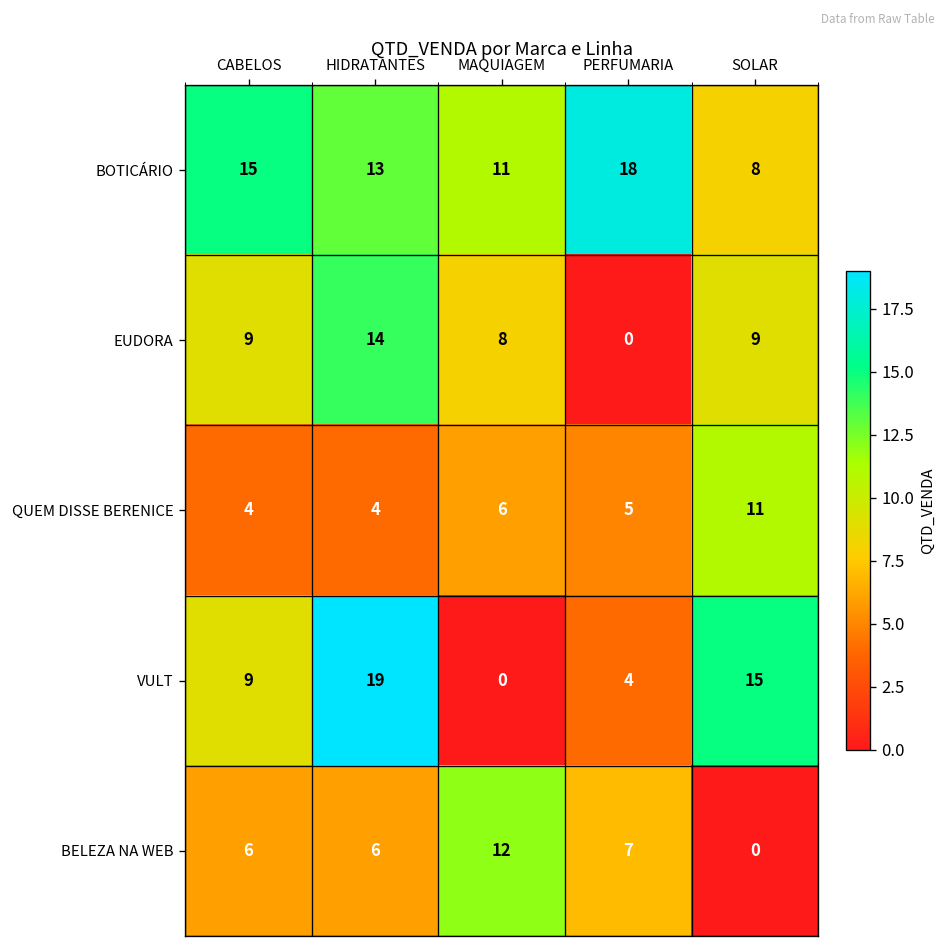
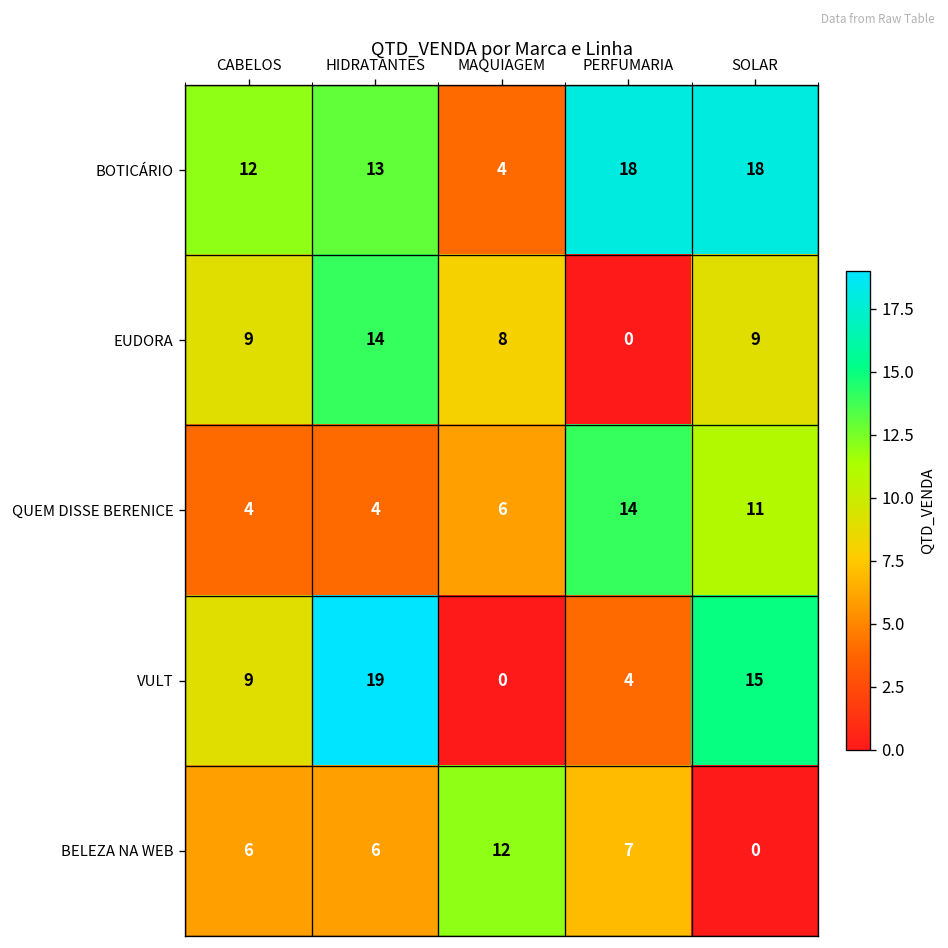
  {
    "BOTICÁRIO": {
-     "CABELOS": 15,
+     "CABELOS": 12,
      "HIDRATANTES": 13,
-     "MAQUIAGEM": 11,
+     "MAQUIAGEM": 4,
      "PERFUMARIA": 18,
-     "SOLAR": 8
+     "SOLAR": 18
    },
    "EUDORA": {
      "CABELOS": 9,
      "HIDRATANTES": 14,
      "MAQUIAGEM": 8,
      "PERFUMARIA": 0,
      "SOLAR": 9
    },
    "QUEM DISSE BERENICE": {
      "CABELOS": 4,
      "HIDRATANTES": 4,
      "MAQUIAGEM": 6,
-     "PERFUMARIA": 5,
+     "PERFUMARIA": 14,
      "SOLAR": 11
    },
    "VULT": {
      "CABELOS": 9,
      "HIDRATANTES": 19,
      "MAQUIAGEM": 0,
      "PERFUMARIA": 4,
      "SOLAR": 15
    },
    "BELEZA NA WEB": {
      "CABELOS": 6,
      "HIDRATANTES": 6,
      "MAQUIAGEM": 12,
      "PERFUMARIA": 7,
      "SOLAR": 0
    }
  }
